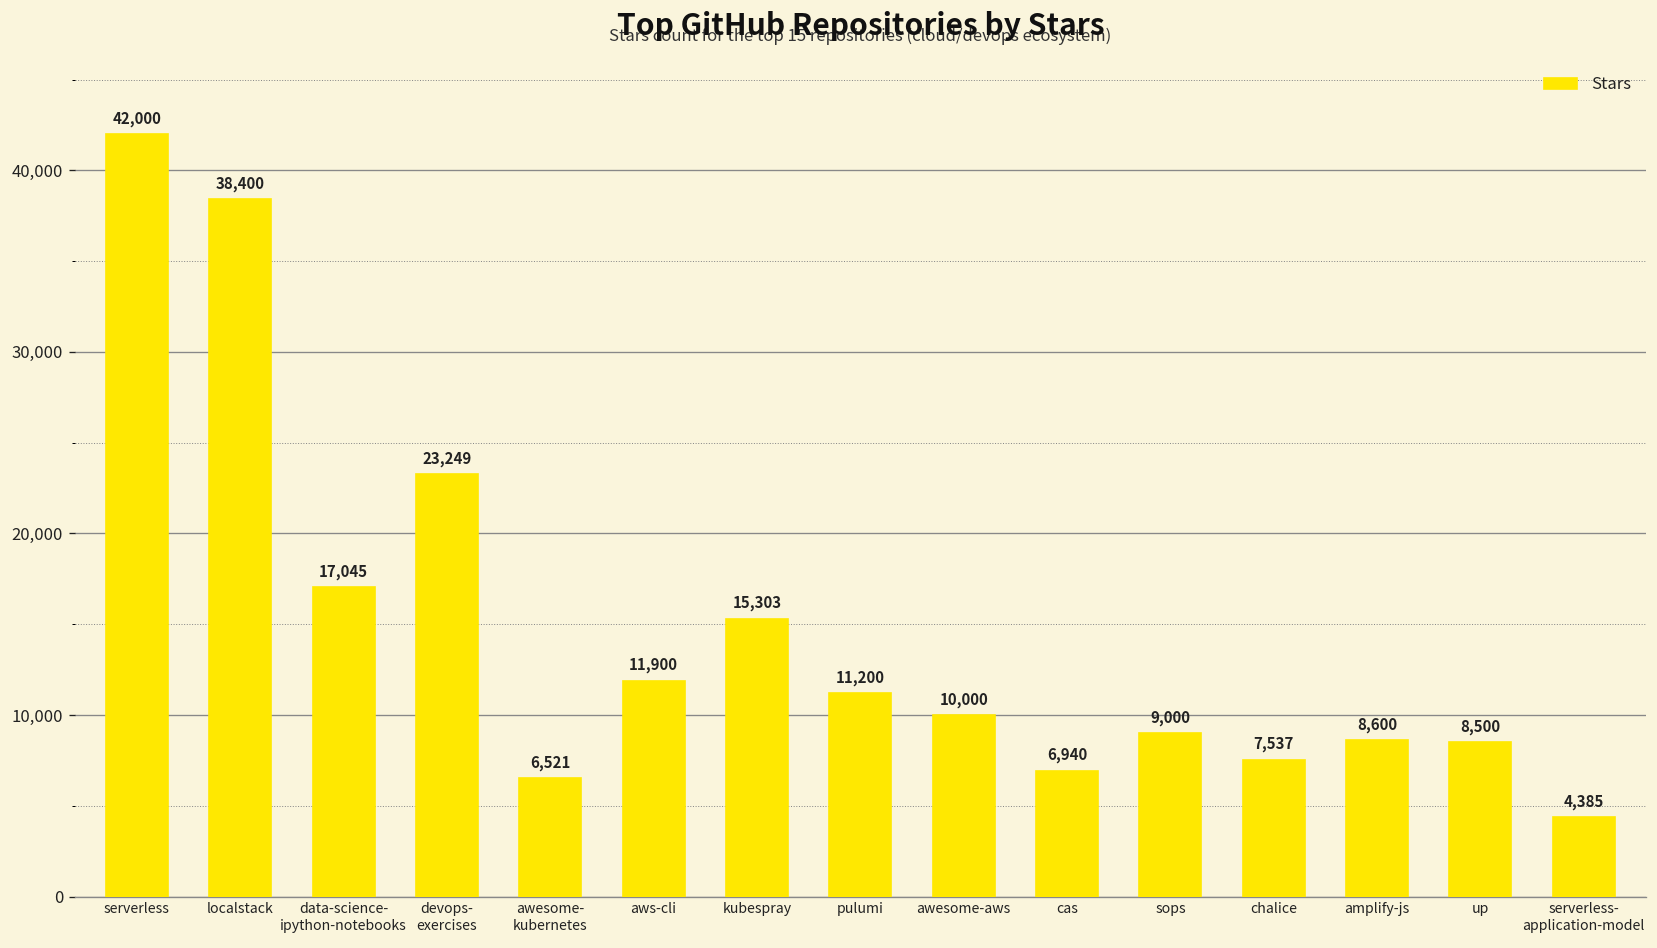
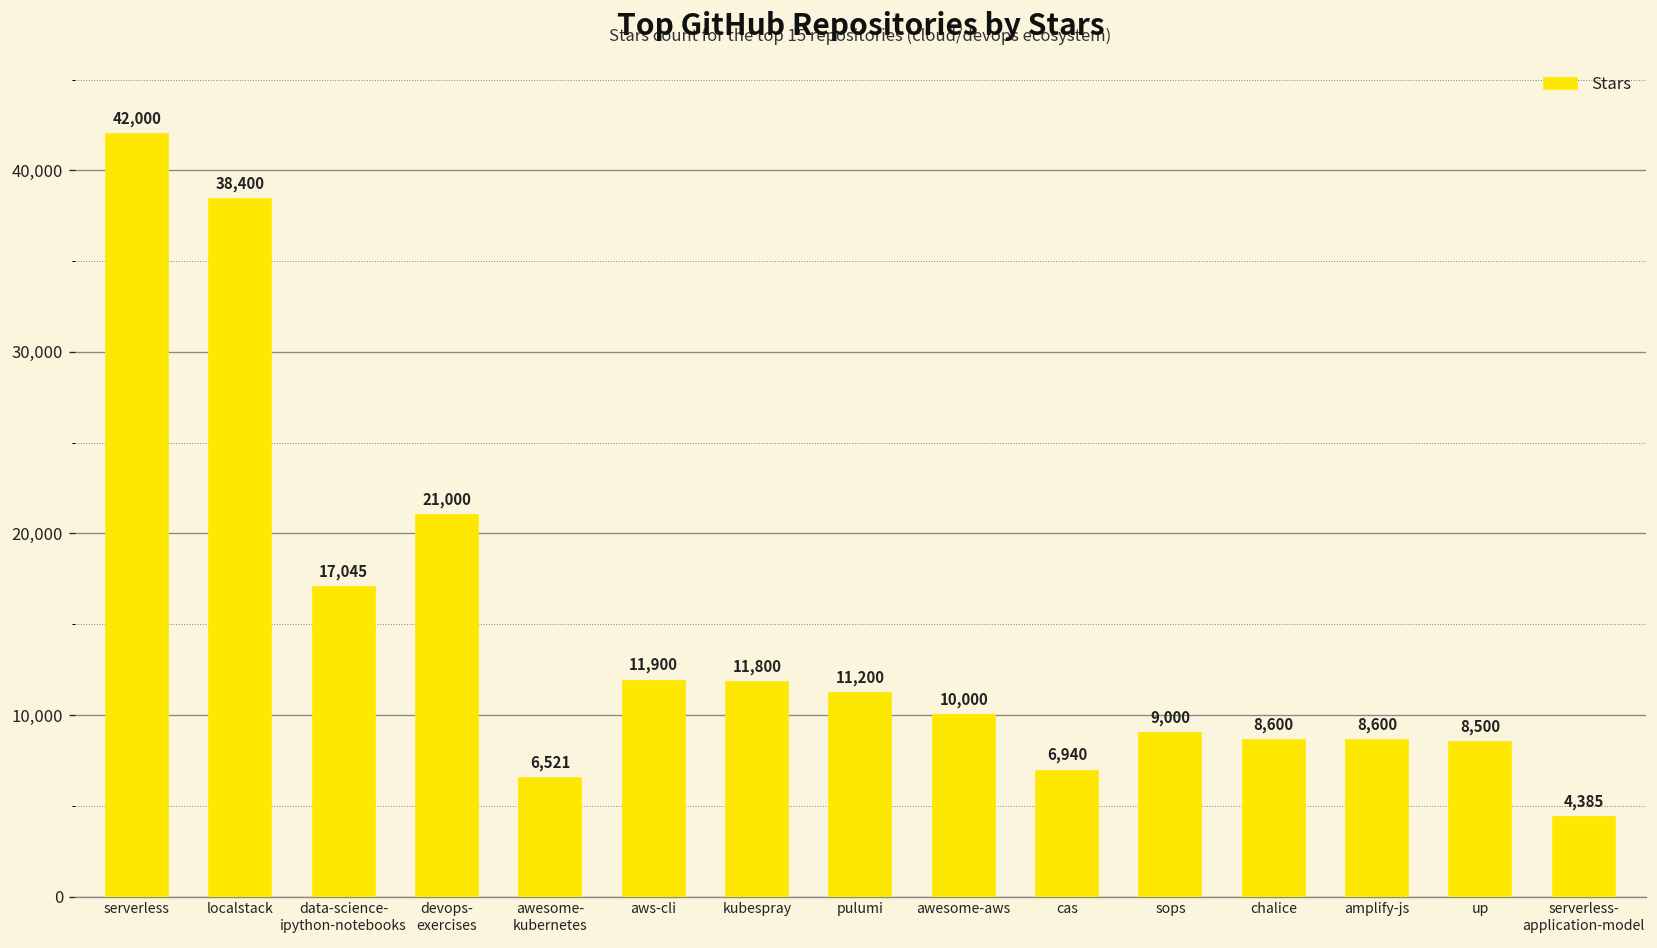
  {
    "serverless": "42,000",
    "localstack": "38,400",
    "data-science- ipython-notebooks": "17,045",
-   "devops- exercises": "23,249",
+   "devops- exercises": "21,000",
    "awesome- kubernetes": "6,521",
    "aws-cli": "11,900",
-   "kubespray": "15,303",
+   "kubespray": "11,800",
    "pulumi": "11,200",
    "awesome-aws": "10,000",
    "cas": "6,940",
    "sops": "9,000",
-   "chalice": "7,537",
+   "chalice": "8,600",
    "amplify-js": "8,600",
    "up": "8,500",
    "serverless- application-model": "4,385"
  }
